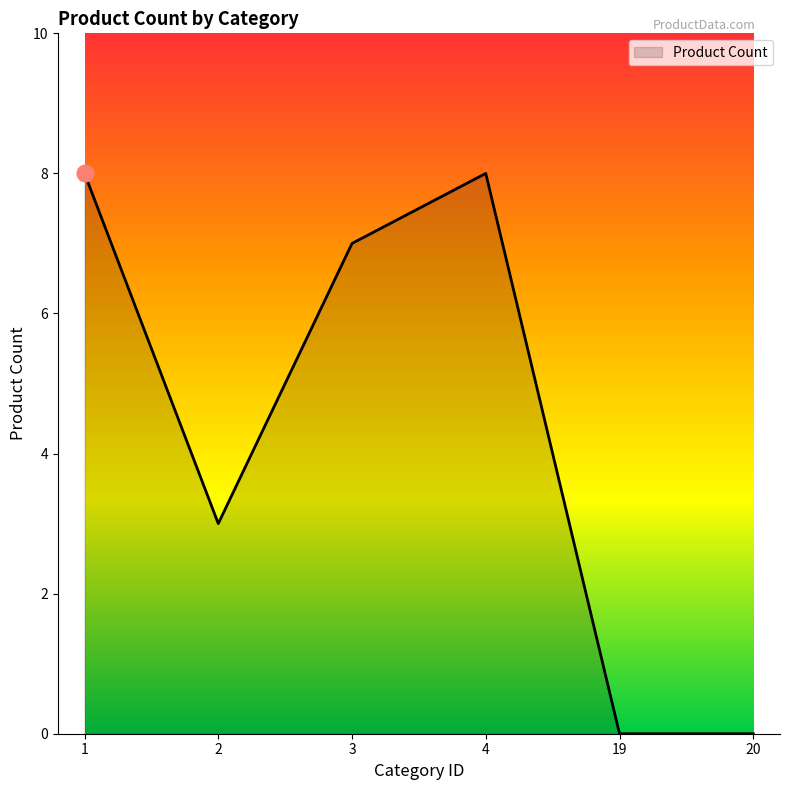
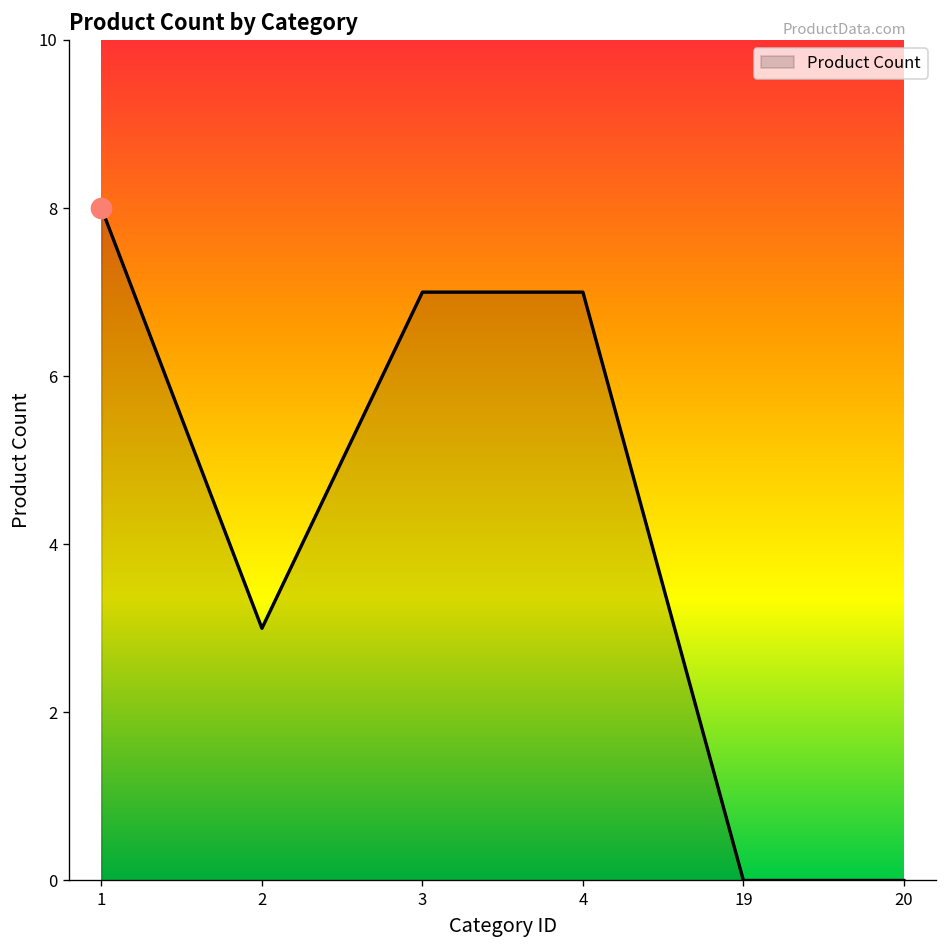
  {
    "Product Count": {
      "2": 3,
      "3": 7,
-     "4": 8,
+     "4": 7,
      "19": 0,
      "20": 0
    }
  }
